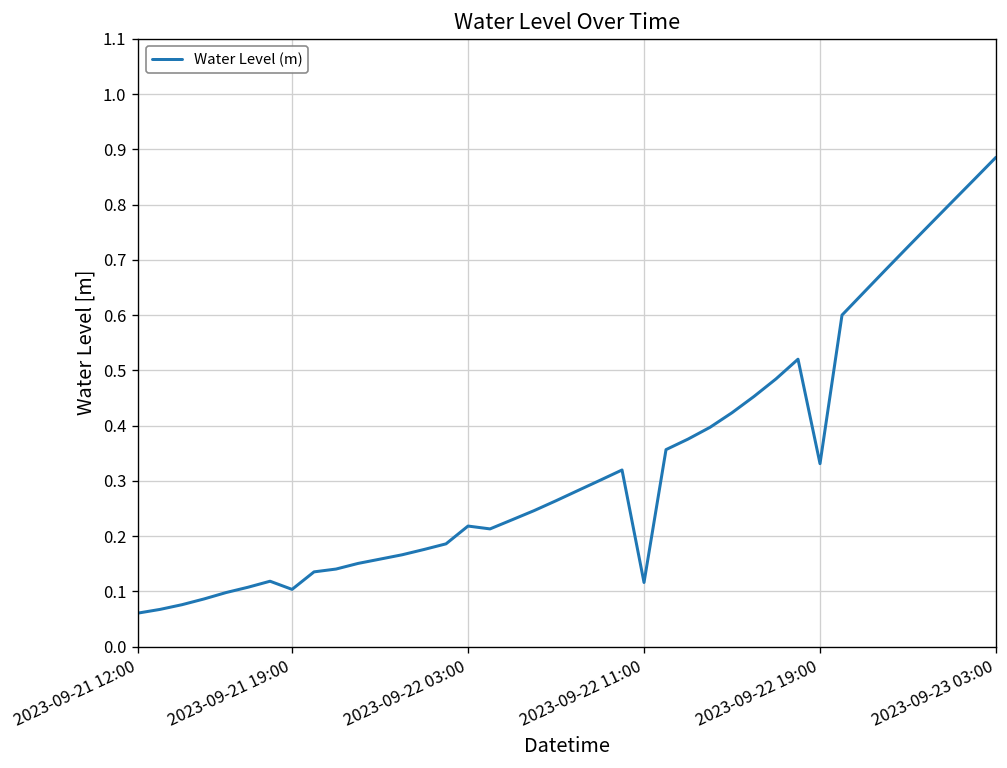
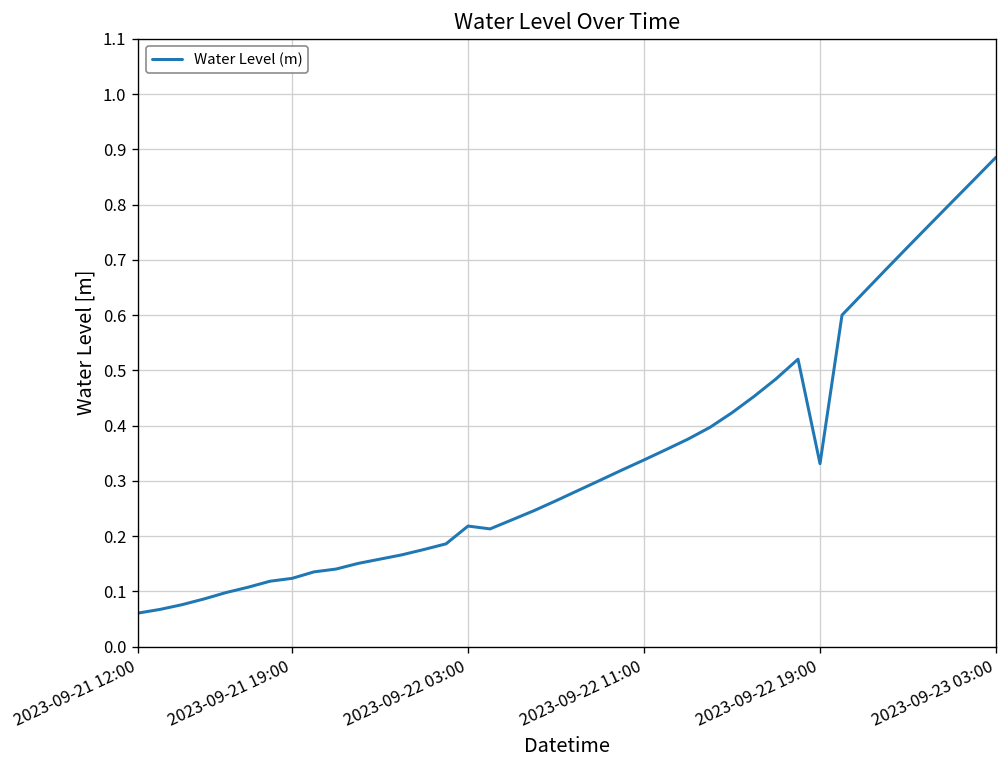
  {
    "2023-09-21 12:00": 0.06,
-   "2023-09-21 19:00": 0.10,
+   "2023-09-21 19:00": 0.12,
    "2023-09-22 03:00": 0.22,
-   "2023-09-22 11:00": 0.12,
+   "2023-09-22 11:00": 0.34,
    "2023-09-22 19:00": 0.33,
    "2023-09-23 03:00": 0.89
  }
